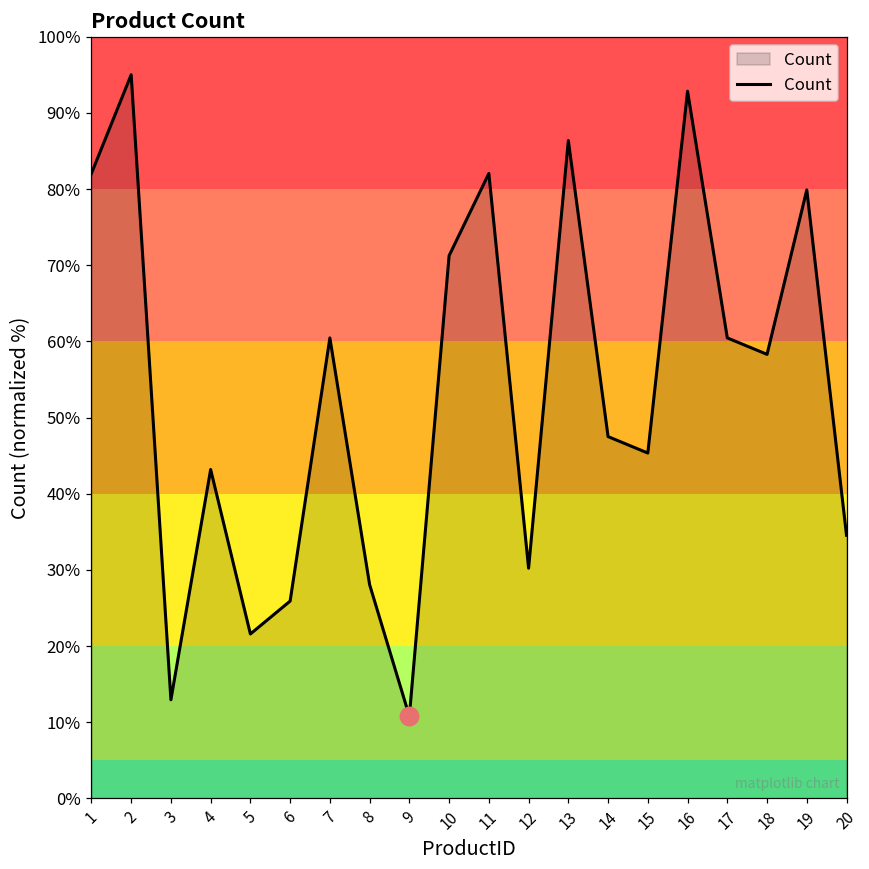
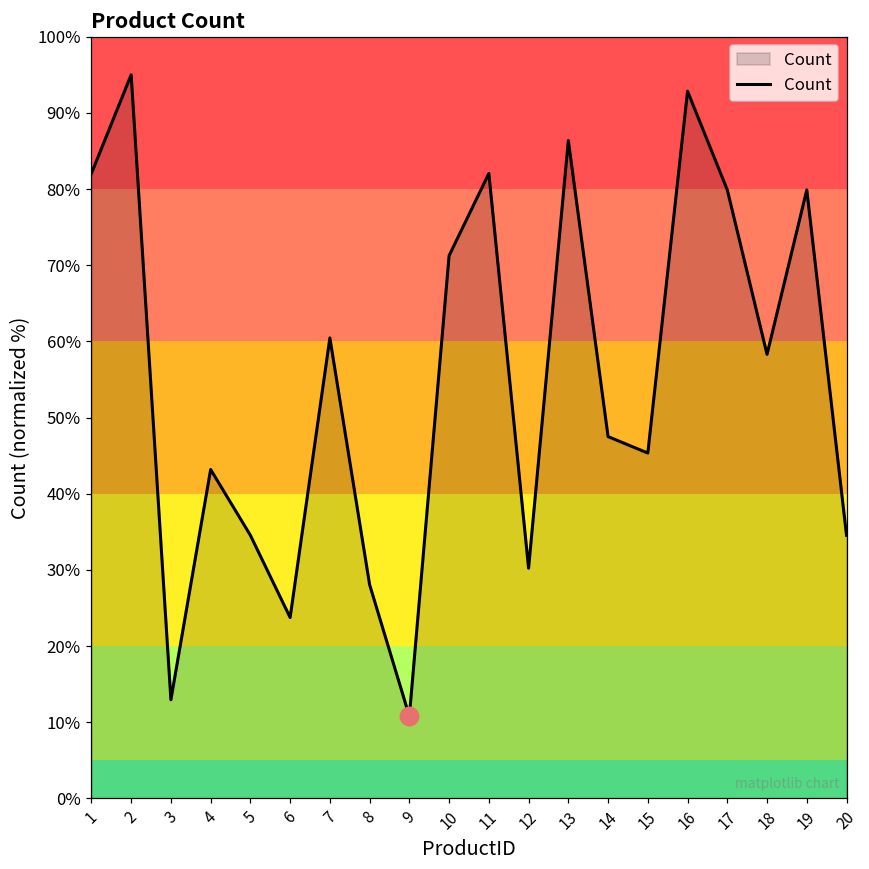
  {
    "Count": {
      "1": "82%",
      "2": "95%",
      "3": "13%",
      "4": "43%",
-     "5": "22%",
-     "6": "26%",
+     "5": "35%",
+     "6": "24%",
      "7": "60%",
      "8": "28%",
      "10": "71%",
      "11": "82%",
      "12": "30%",
      "13": "86%",
      "14": "48%",
      "15": "45%",
      "16": "93%",
-     "17": "60%",
+     "17": "80%",
      "18": "58%",
      "19": "80%",
      "20": "35%"
    }
  }
